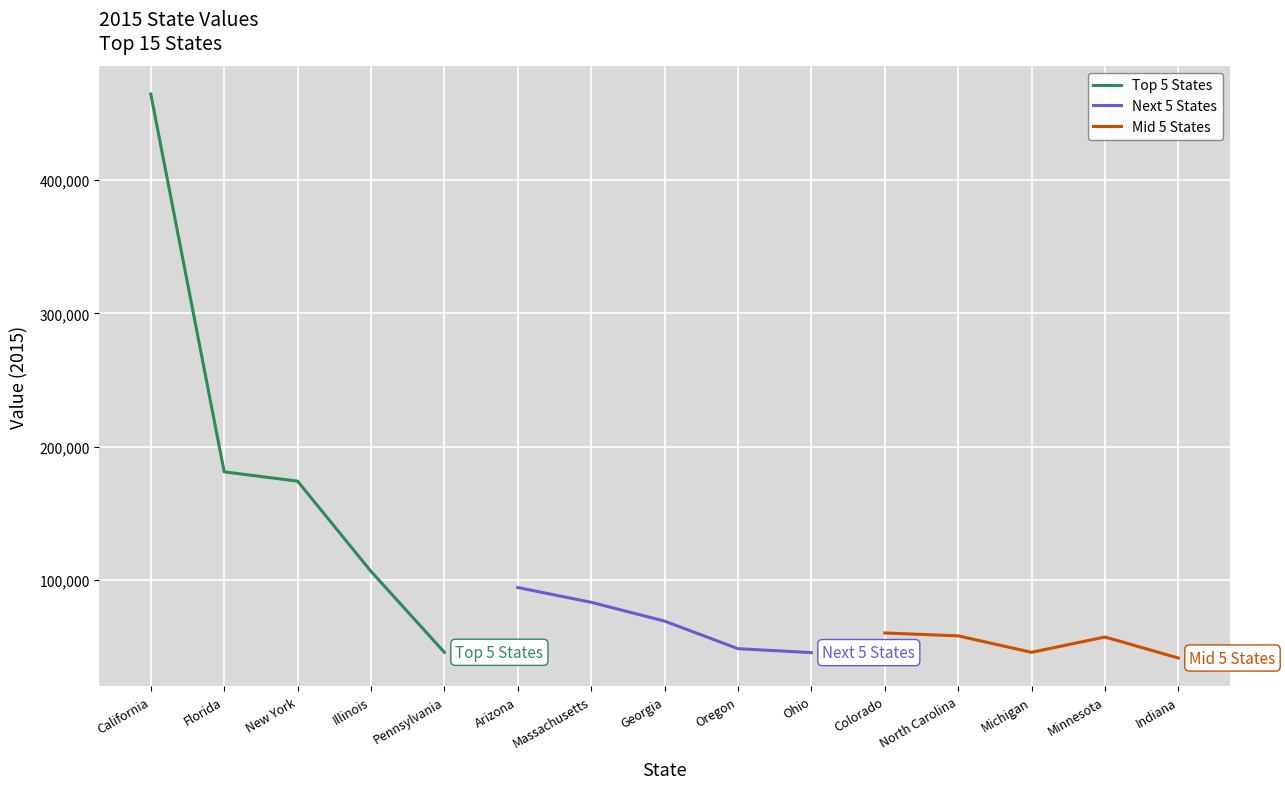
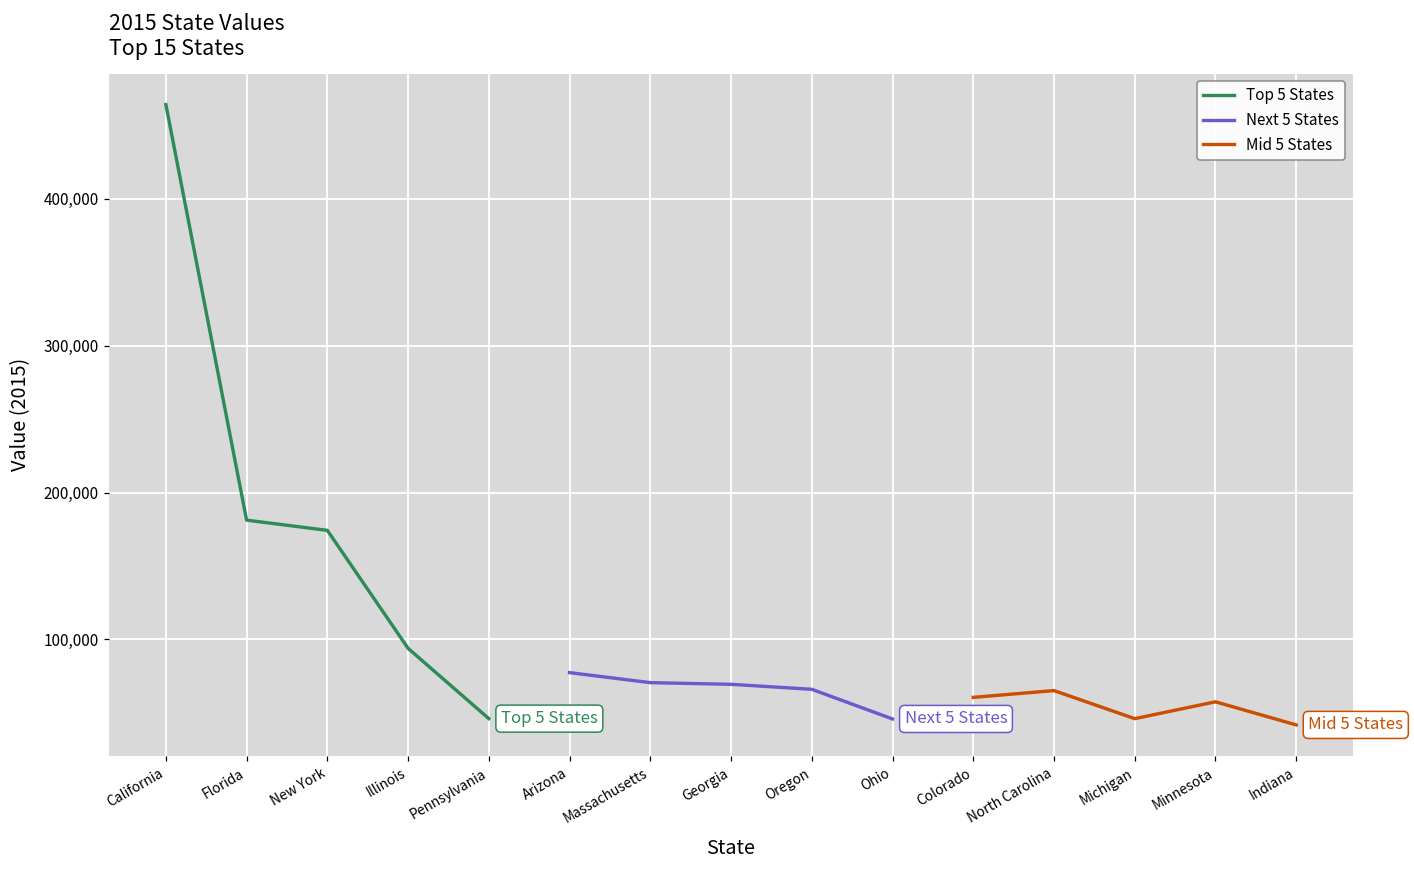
  {
    "Top 5 States": {
      "California": "464,000",
      "Florida": "181,000",
      "New York": "174,000",
-     "Illinois": "107,000"
+     "Illinois": "94,000"
    },
    "Next 5 States": {
-     "Arizona": "95,000",
-     "Massachusetts": "83,000",
+     "Arizona": "77,000",
+     "Massachusetts": "71,000",
      "Georgia": "69,000",
-     "Oregon": "49,000"
+     "Oregon": "66,000"
    },
    "Mid 5 States": {
-     "North Carolina": "58,000",
+     "North Carolina": "65,000",
      "Michigan": "46,000",
      "Minnesota": "57,000"
    }
  }
